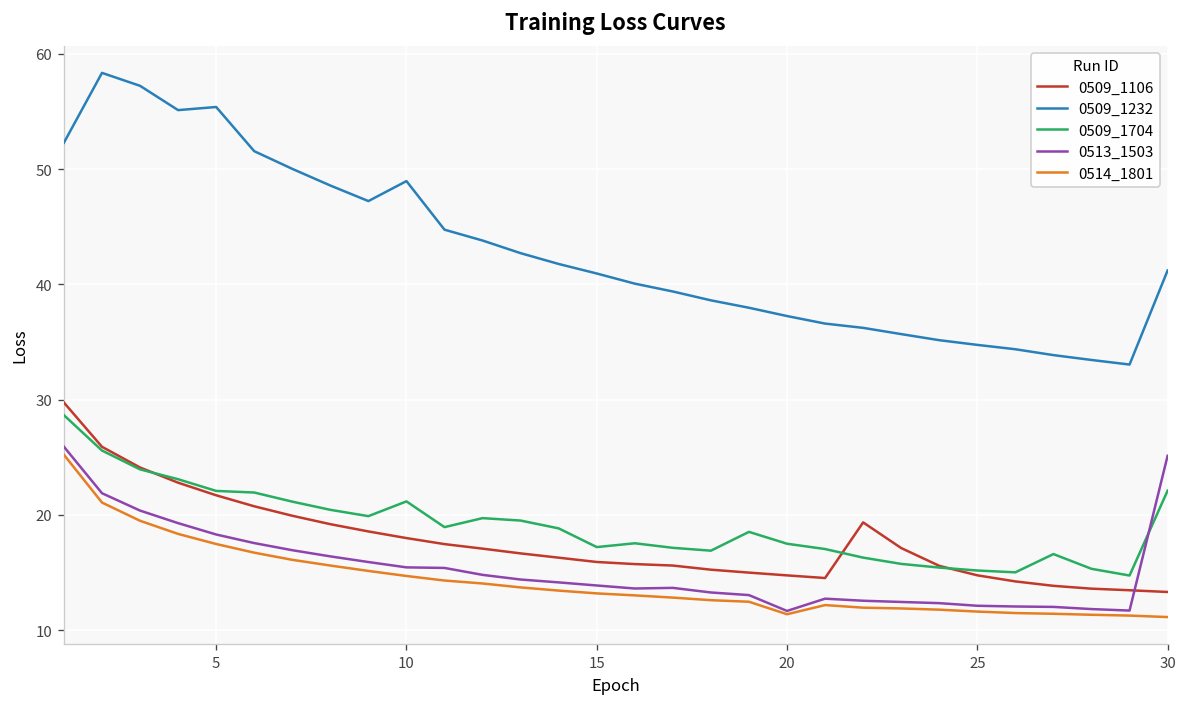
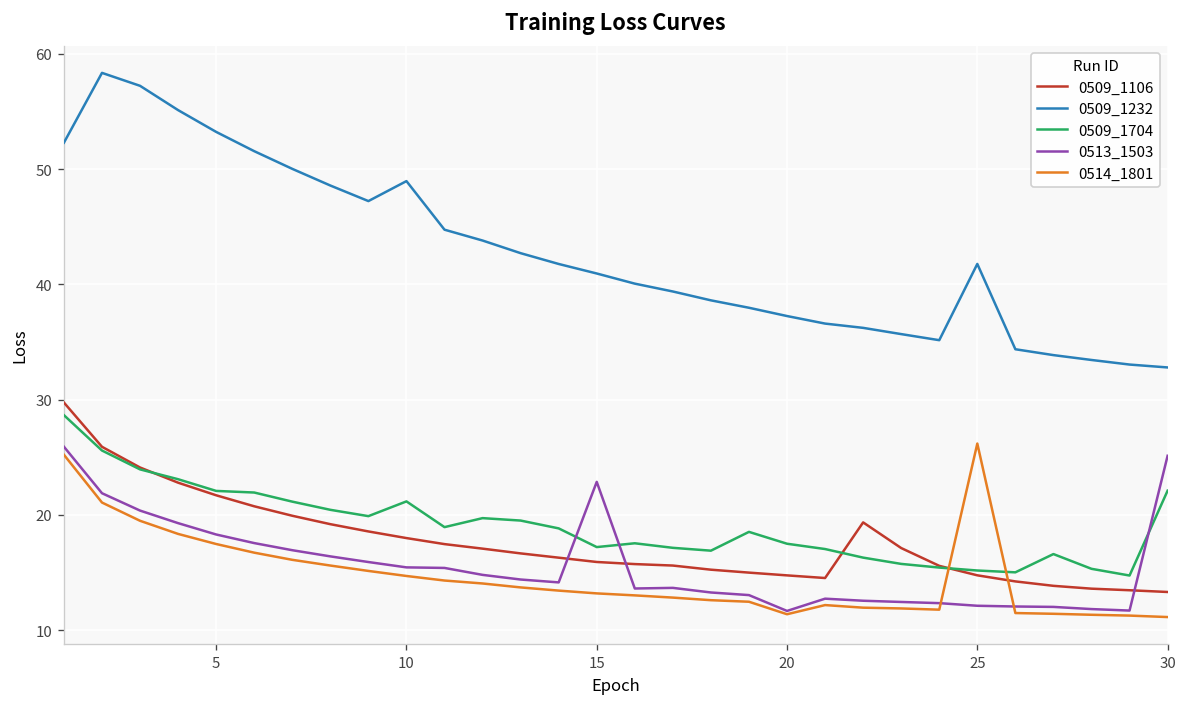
  {
    "0509_1106": {
      "5": 22,
      "10": 18,
      "15": 16,
      "20": 15,
      "25": 15,
      "30": 13
    },
    "0509_1232": {
-     "5": 55,
+     "5": 53,
      "10": 49,
      "15": 41,
      "20": 37,
-     "25": 35,
-     "30": 41
+     "25": 42,
+     "30": 33
    },
    "0509_1704": {
      "5": 22,
      "10": 21,
      "15": 17,
      "20": 18,
      "25": 15,
      "30": 22
    },
    "0513_1503": {
      "5": 18,
      "10": 15,
-     "15": 14,
+     "15": 23,
      "20": 12,
      "25": 12,
      "30": 25
    },
    "0514_1801": {
      "5": 17,
      "10": 15,
      "15": 13,
      "20": 11,
-     "25": 12,
+     "25": 26,
      "30": 11
    }
  }
